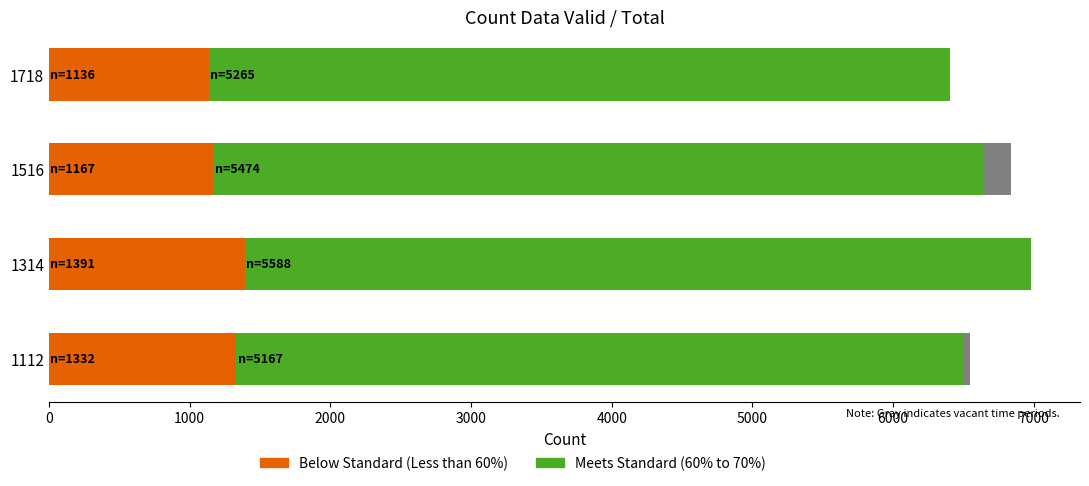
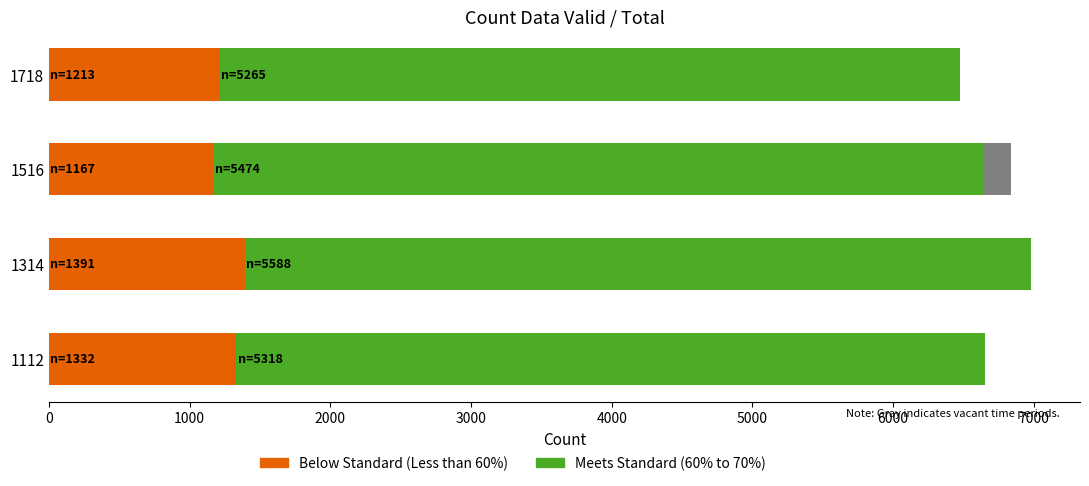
  {
    "Meets Standard (60% to 70%)": {
      "1718": 5265,
      "1314": 5588,
-     "1112": 5167
+     "1112": 5318
    },
    "Below Standard (Less than 60%)": {
-     "1718": 1136
+     "1718": 1213
    }
  }
